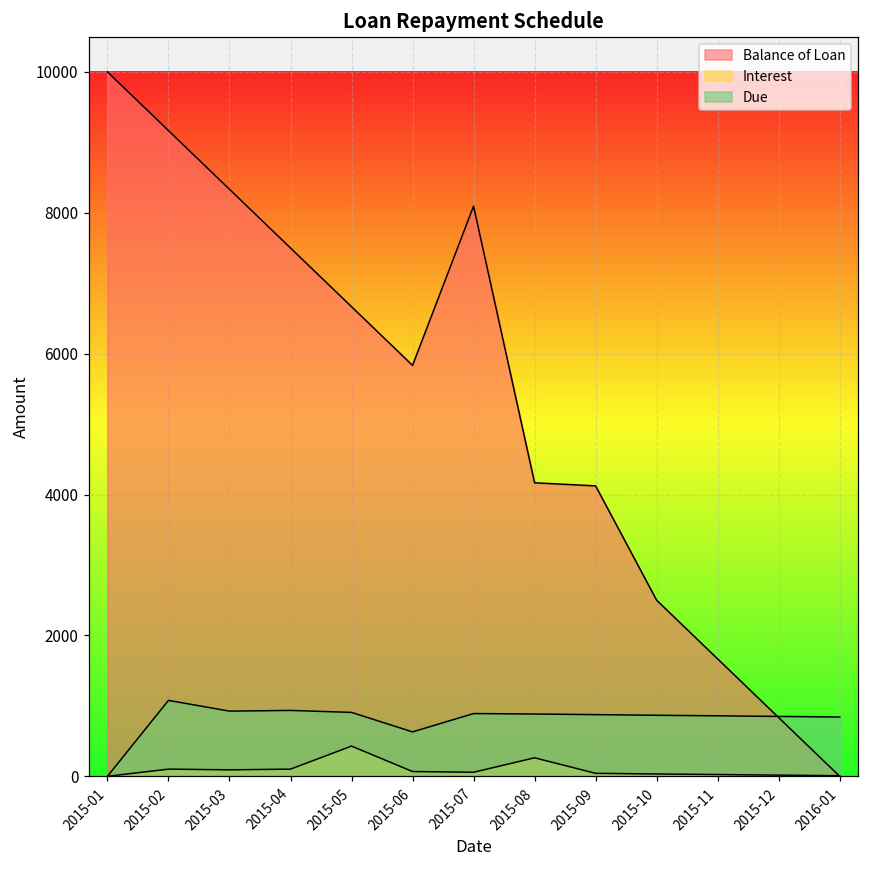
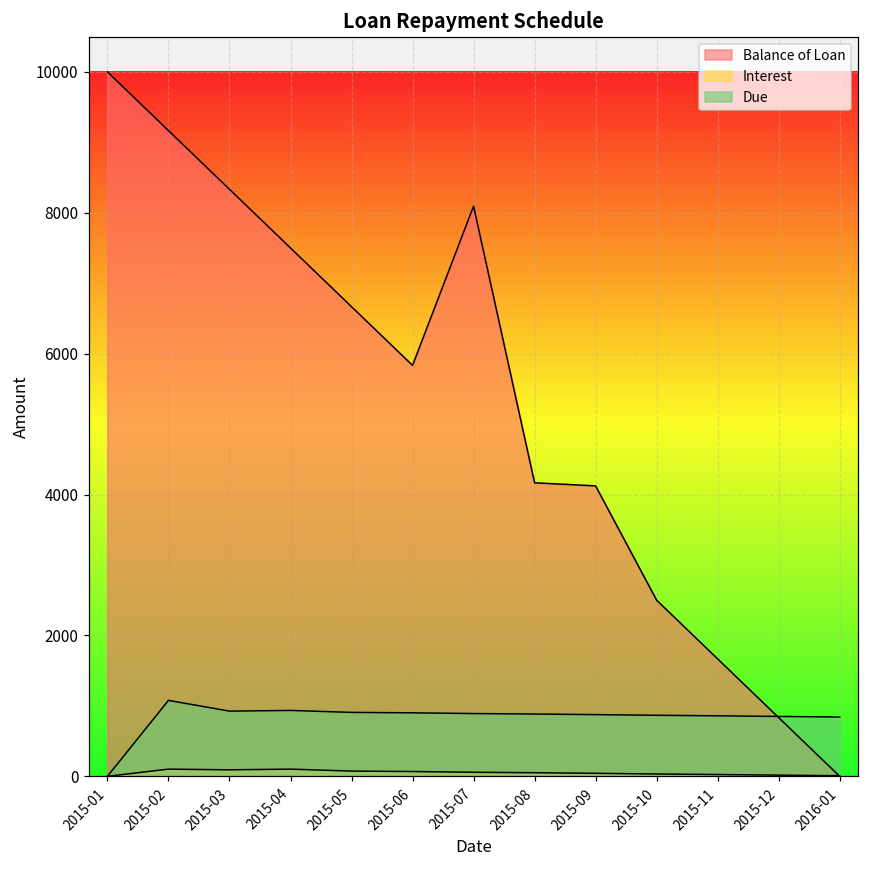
  {
    "Balance of Loan": {
      "2015-01": 10000,
      "2015-02": 9200,
      "2015-03": 8300,
      "2015-04": 7500,
      "2015-05": 6700,
      "2015-06": 5800,
      "2015-07": 8100,
      "2015-08": 4200,
      "2015-09": 4100,
      "2015-10": 2500,
      "2015-11": 1700
    },
    "Interest": {
      "2015-02": 100,
      "2015-03": 100,
      "2015-04": 100,
-     "2015-05": 400,
+     "2015-05": 100,
      "2015-06": 100,
      "2015-07": 100,
-     "2015-08": 300,
+     "2015-08": 100,
      "2015-09": 0,
      "2015-10": 0,
      "2015-11": 0,
      "2015-12": 0
    },
    "Due": {
      "2015-02": 1100,
      "2015-03": 900,
      "2015-04": 900,
      "2015-05": 900,
-     "2015-06": 600,
+     "2015-06": 900,
      "2015-07": 900,
      "2015-08": 900,
      "2015-09": 900,
      "2015-10": 900,
      "2015-11": 900,
      "2016-01": 800
    }
  }
